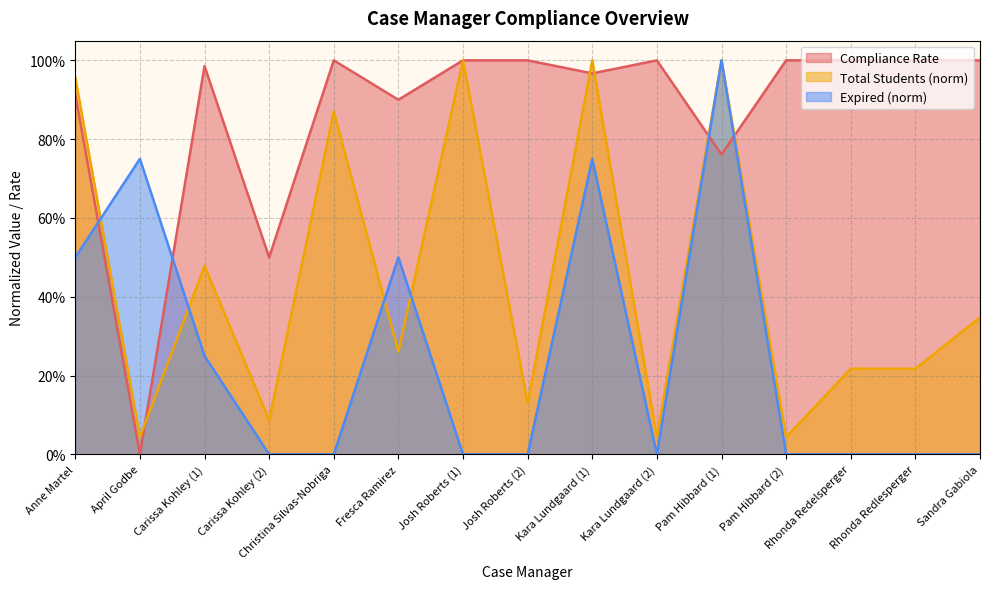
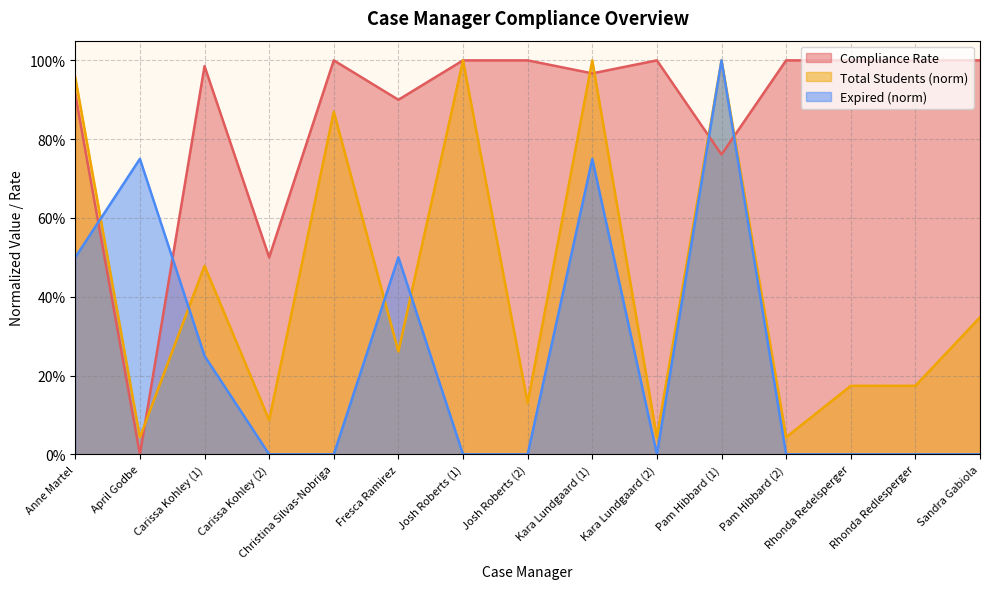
  {
    "Compliance Rate": {
      "Anne Martel": "91%",
      "April Godbe": "0%",
      "Carissa Kohley (1)": "99%",
      "Carissa Kohley (2)": "50%",
      "Christina Silvas-Nobriga": "100%",
      "Fresca Ramirez": "90%",
      "Josh Roberts (2)": "100%",
      "Kara Lundgaard (1)": "97%",
      "Kara Lundgaard (2)": "100%",
      "Pam Hibbard (1)": "76%",
      "Pam Hibbard (2)": "100%",
      "Sandra Gabiola": "100%"
    },
    "Total Students (norm)": {
      "Anne Martel": "96%",
      "April Godbe": "4%",
      "Carissa Kohley (1)": "48%",
      "Carissa Kohley (2)": "9%",
      "Christina Silvas-Nobriga": "87%",
      "Fresca Ramirez": "26%",
      "Josh Roberts (2)": "13%",
      "Kara Lundgaard (1)": "100%",
      "Kara Lundgaard (2)": "4%",
      "Pam Hibbard (2)": "4%",
-     "Rhonda Redelsperger": "22%",
-     "Rhonda Redlesperger": "22%",
+     "Rhonda Redelsperger": "17%",
+     "Rhonda Redlesperger": "17%",
      "Sandra Gabiola": "35%"
    },
    "Expired (norm)": {
      "Anne Martel": "50%",
      "April Godbe": "75%",
      "Carissa Kohley (1)": "25%",
      "Carissa Kohley (2)": "0%",
      "Christina Silvas-Nobriga": "0%",
      "Fresca Ramirez": "50%",
      "Josh Roberts (1)": "0%",
      "Josh Roberts (2)": "0%",
      "Kara Lundgaard (1)": "75%",
      "Kara Lundgaard (2)": "0%",
      "Pam Hibbard (2)": "0%",
      "Rhonda Redelsperger": "0%",
      "Rhonda Redlesperger": "0%",
      "Sandra Gabiola": "0%"
    }
  }
